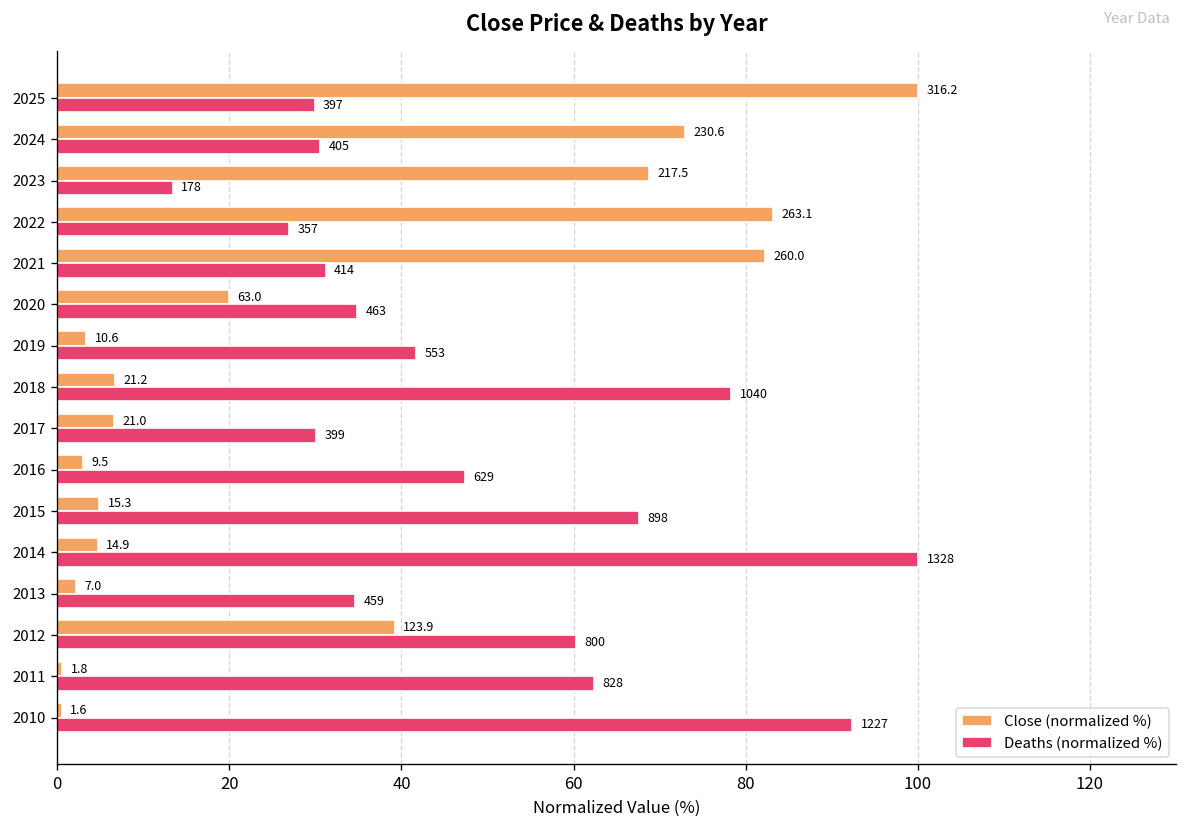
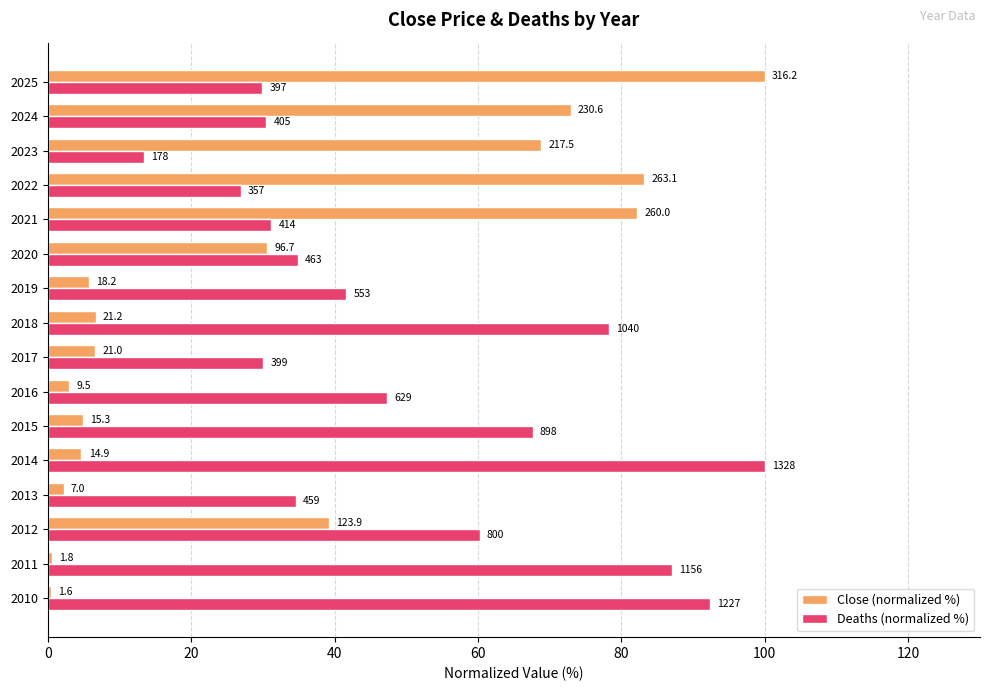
  {
    "Close (normalized %)": {
-     "2020": 63.0,
-     "2019": 10.6
+     "2020": 96.7,
+     "2019": 18.2
    },
    "Deaths (normalized %)": {
-     "2011": 828
+     "2011": 1156
    }
  }
